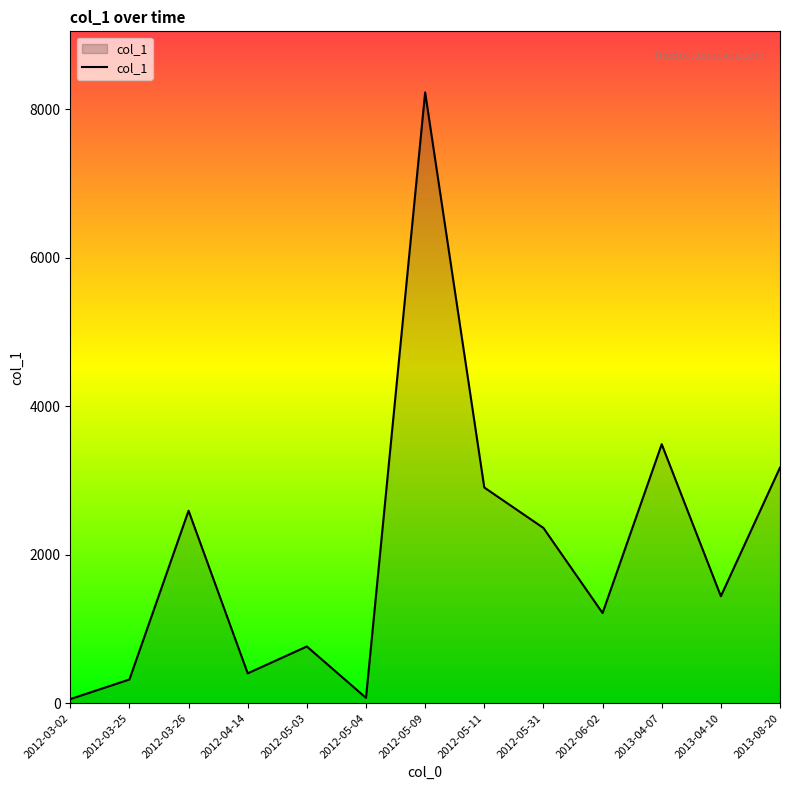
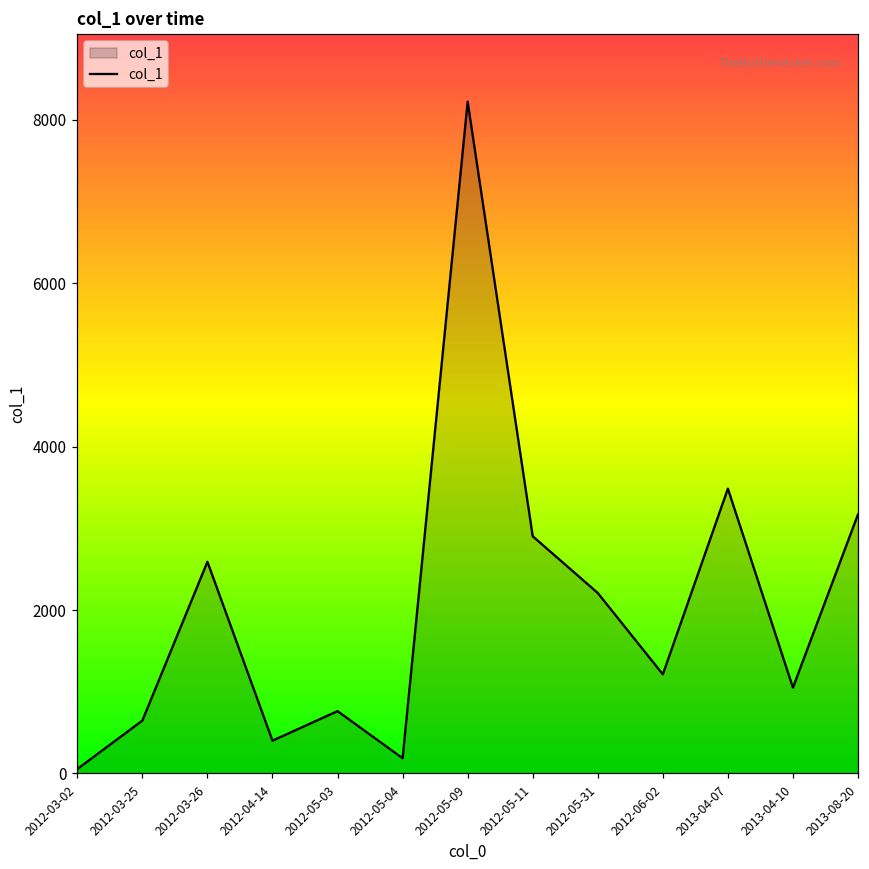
  {
    "2012-03-02": 100,
-   "2012-03-25": 300,
+   "2012-03-25": 600,
    "2012-03-26": 2600,
    "2012-04-14": 400,
    "2012-05-03": 800,
-   "2012-05-04": 100,
+   "2012-05-04": 200,
    "2012-05-09": 8200,
    "2012-05-11": 2900,
-   "2012-05-31": 2400,
+   "2012-05-31": 2200,
    "2012-06-02": 1200,
    "2013-04-07": 3500,
-   "2013-04-10": 1400,
+   "2013-04-10": 1100,
    "2013-08-20": 3200
  }
